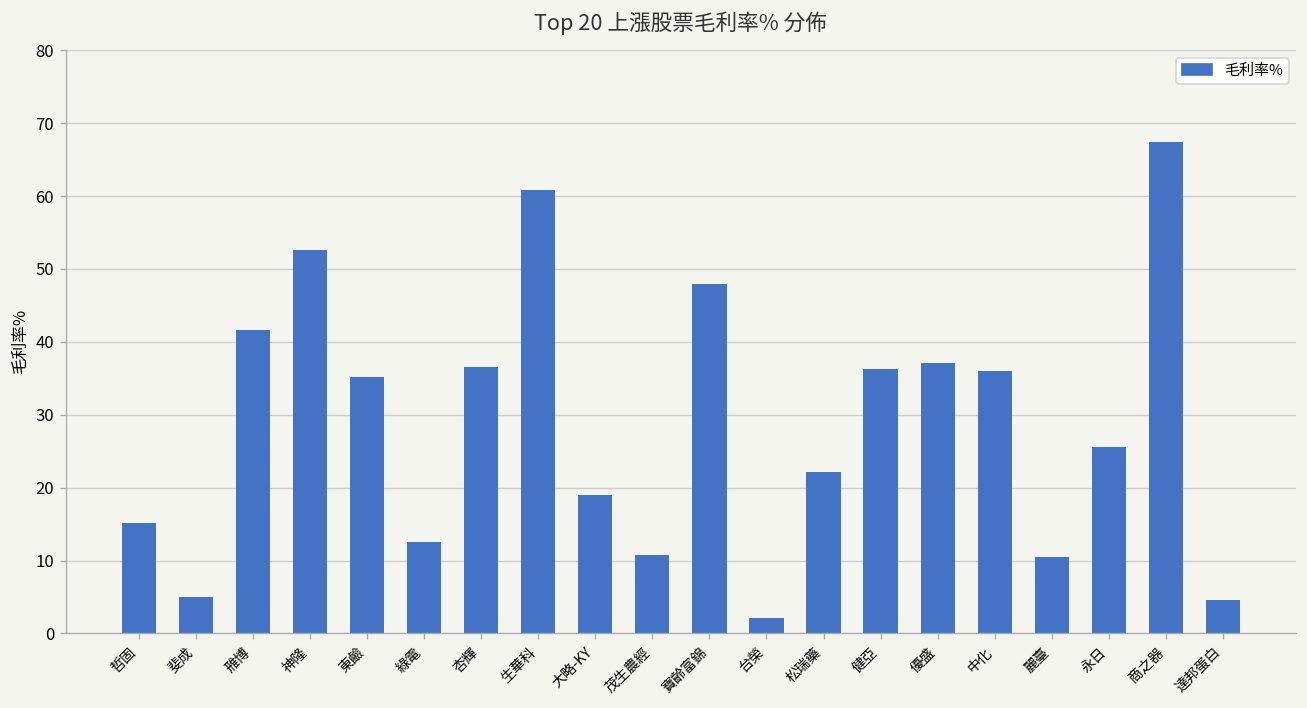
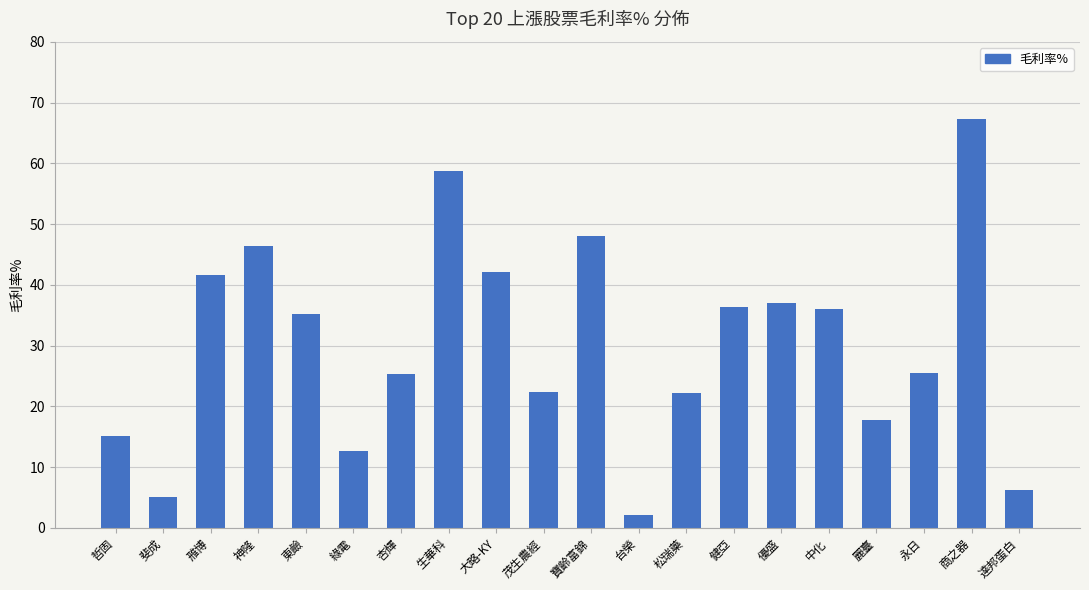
  {
    "哲固": 15,
    "斐成": 5,
    "雃博": 42,
-   "神隆": 53,
+   "神隆": 46,
    "東鹼": 35,
    "綠電": 13,
-   "杏輝": 37,
-   "生華科": 61,
-   "大略-KY": 19,
-   "茂生農經": 11,
+   "杏輝": 25,
+   "生華科": 59,
+   "大略-KY": 42,
+   "茂生農經": 22,
    "寶齡富錦": 48,
    "台榮": 2,
    "松瑞藥": 22,
    "健亞": 36,
    "優盛": 37,
    "中化": 36,
-   "麗臺": 11,
+   "麗臺": 18,
    "永日": 26,
    "商之器": 67,
-   "達邦蛋白": 5
+   "達邦蛋白": 6
  }
